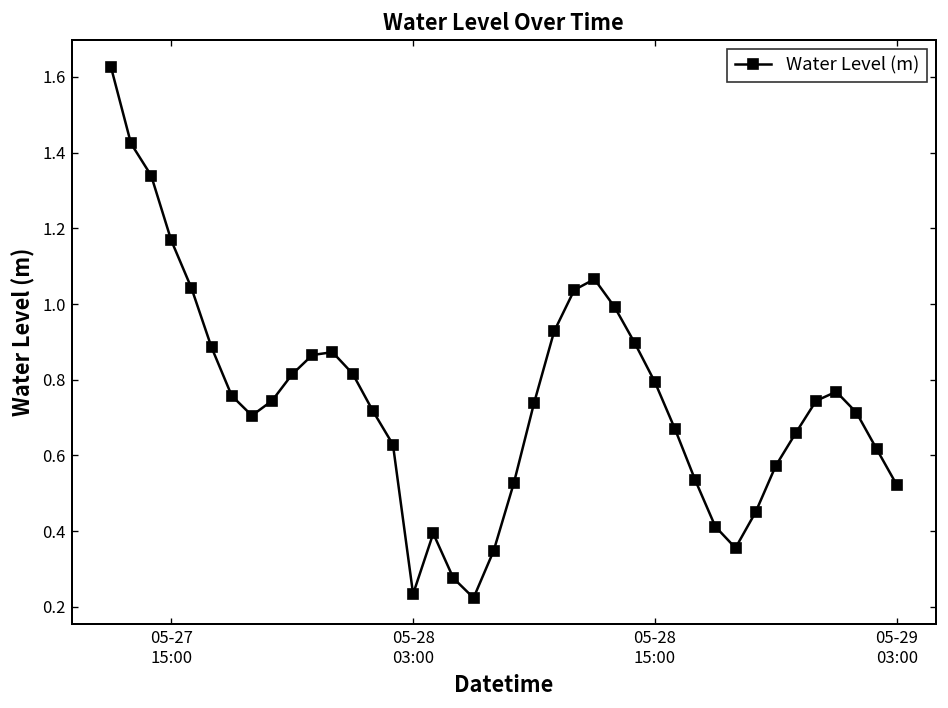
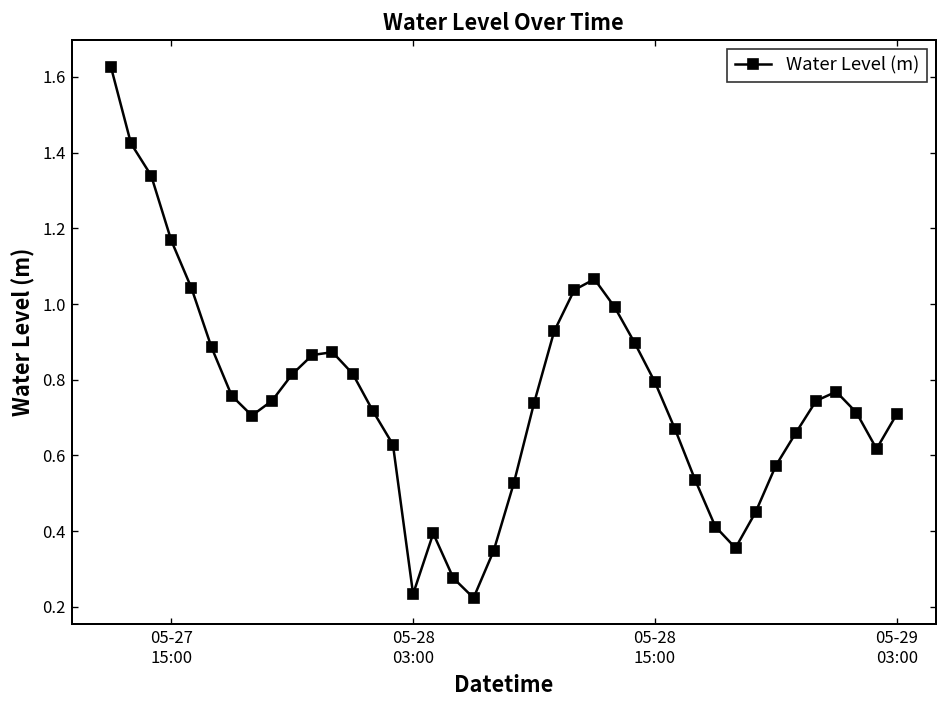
  {
    "05-27 15:00": 1.17,
    "05-28 03:00": 0.23,
    "05-28 15:00": 0.79,
-   "05-29 03:00": 0.52
+   "05-29 03:00": 0.71
  }
